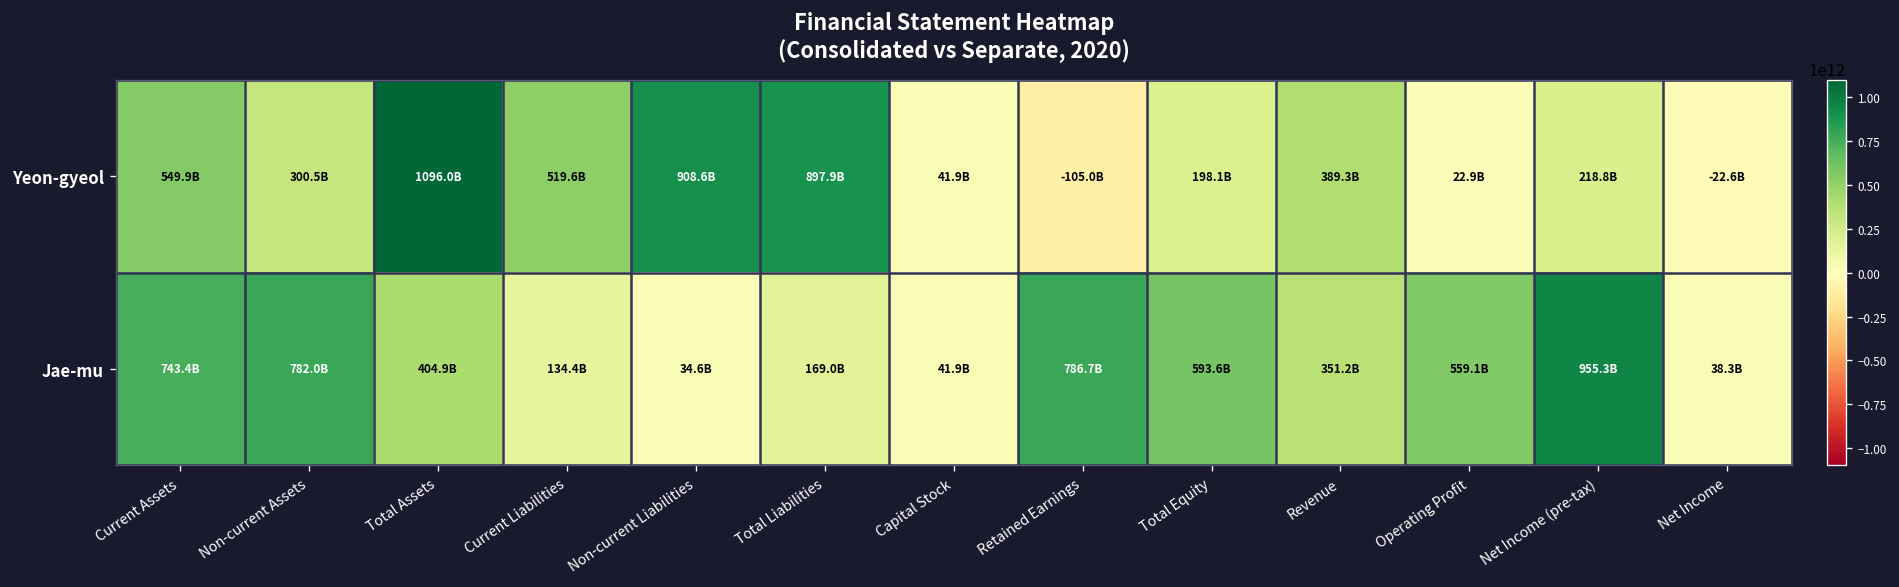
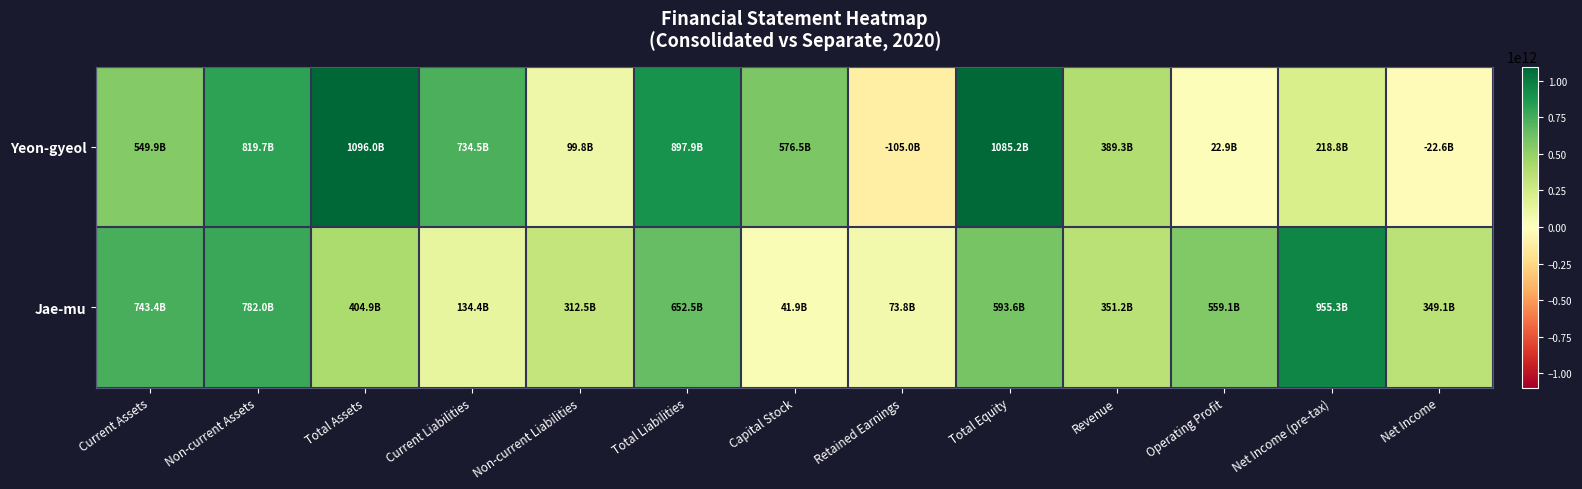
  {
    "Yeon-gyeol": {
      "Current Assets": "549.9B",
-     "Non-current Assets": "300.5B",
+     "Non-current Assets": "819.7B",
      "Total Assets": "1096.0B",
-     "Current Liabilities": "519.6B",
-     "Non-current Liabilities": "908.6B",
+     "Current Liabilities": "734.5B",
+     "Non-current Liabilities": "99.8B",
      "Total Liabilities": "897.9B",
-     "Capital Stock": "41.9B",
+     "Capital Stock": "576.5B",
      "Retained Earnings": "-105.0B",
-     "Total Equity": "198.1B",
+     "Total Equity": "1085.2B",
      "Revenue": "389.3B",
      "Operating Profit": "22.9B",
      "Net Income (pre-tax)": "218.8B",
      "Net Income": "-22.6B"
    },
    "Jae-mu": {
      "Current Assets": "743.4B",
      "Non-current Assets": "782.0B",
      "Total Assets": "404.9B",
      "Current Liabilities": "134.4B",
-     "Non-current Liabilities": "34.6B",
-     "Total Liabilities": "169.0B",
+     "Non-current Liabilities": "312.5B",
+     "Total Liabilities": "652.5B",
      "Capital Stock": "41.9B",
-     "Retained Earnings": "786.7B",
+     "Retained Earnings": "73.8B",
      "Total Equity": "593.6B",
      "Revenue": "351.2B",
      "Operating Profit": "559.1B",
      "Net Income (pre-tax)": "955.3B",
-     "Net Income": "38.3B"
+     "Net Income": "349.1B"
    }
  }
